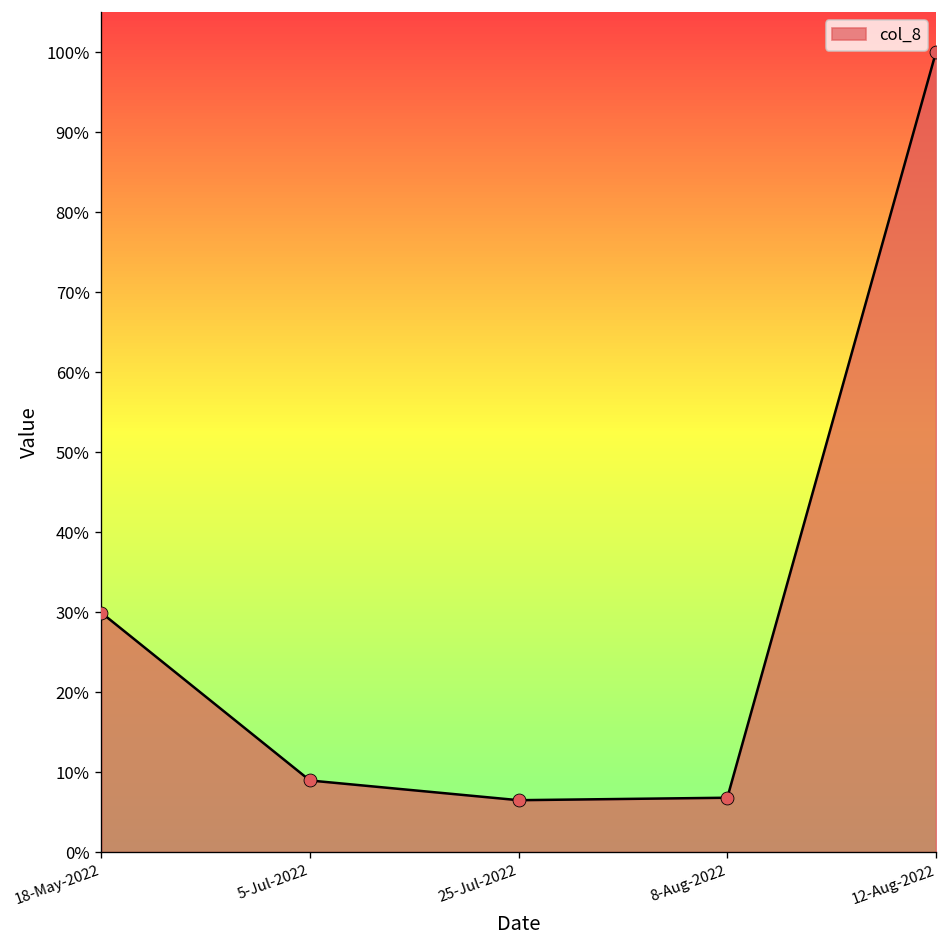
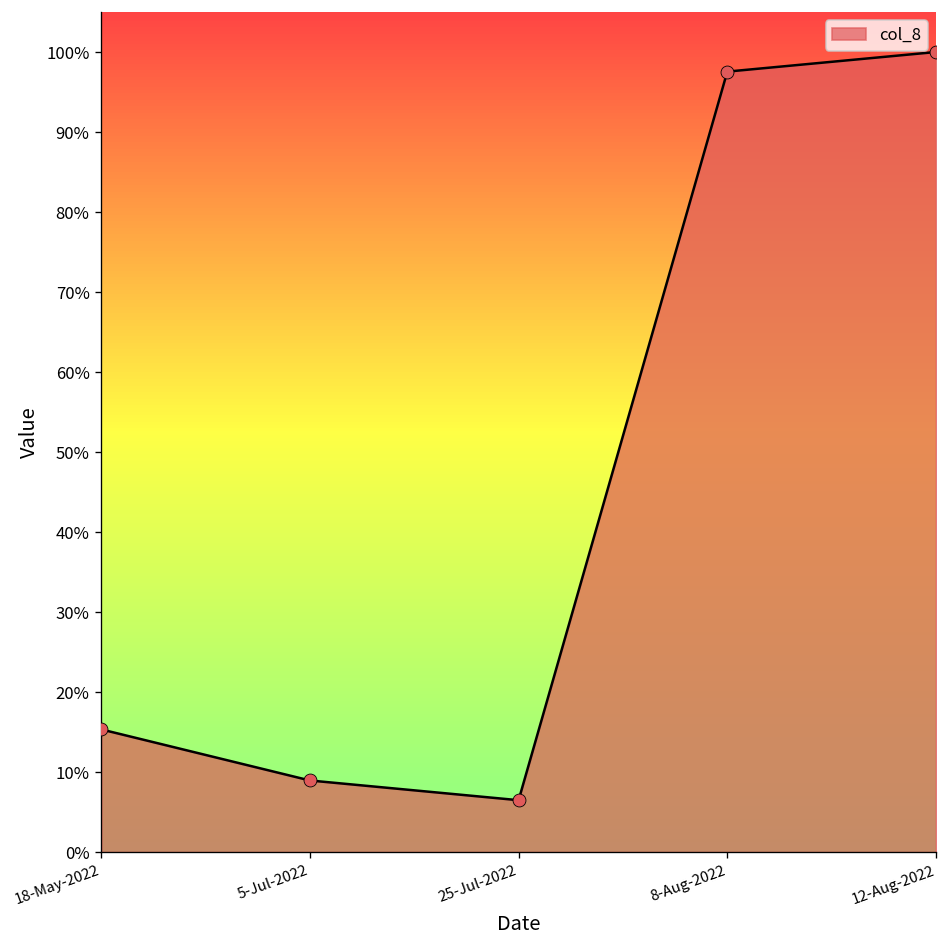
  {
-   "18-May-2022": "30%",
+   "18-May-2022": "15%",
    "5-Jul-2022": "9%",
    "25-Jul-2022": "6%",
-   "8-Aug-2022": "7%",
+   "8-Aug-2022": "98%",
    "12-Aug-2022": "100%"
  }
